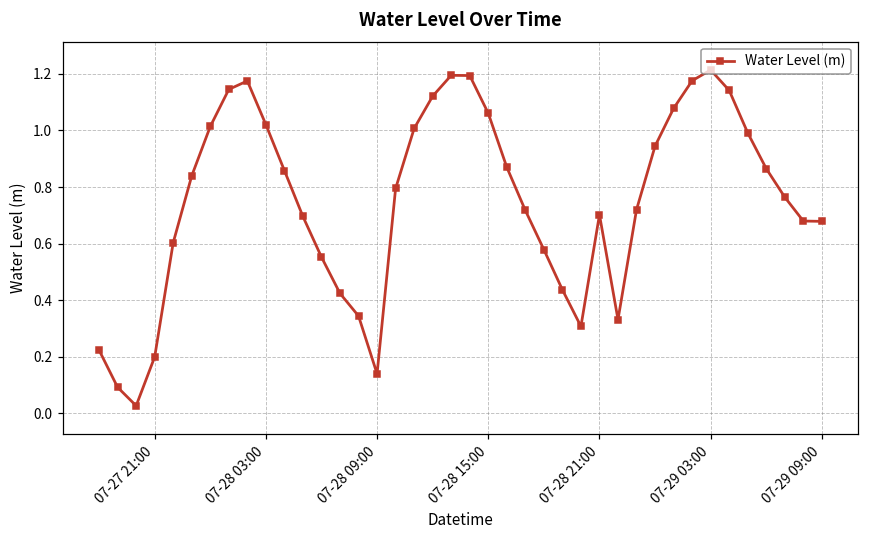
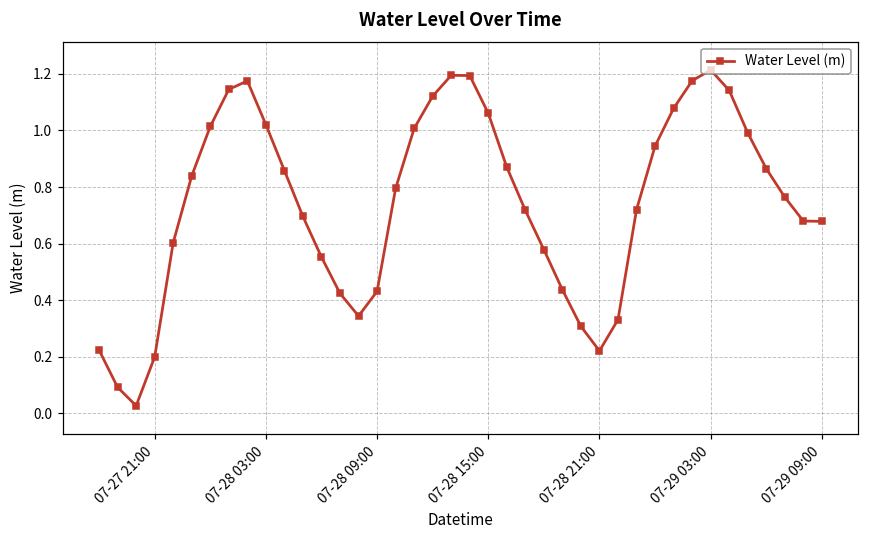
  {
    "07-27 21:00": 0.20,
    "07-28 03:00": 1.02,
-   "07-28 09:00": 0.14,
+   "07-28 09:00": 0.43,
    "07-28 15:00": 1.06,
-   "07-28 21:00": 0.70,
+   "07-28 21:00": 0.22,
    "07-29 09:00": 0.68
  }
